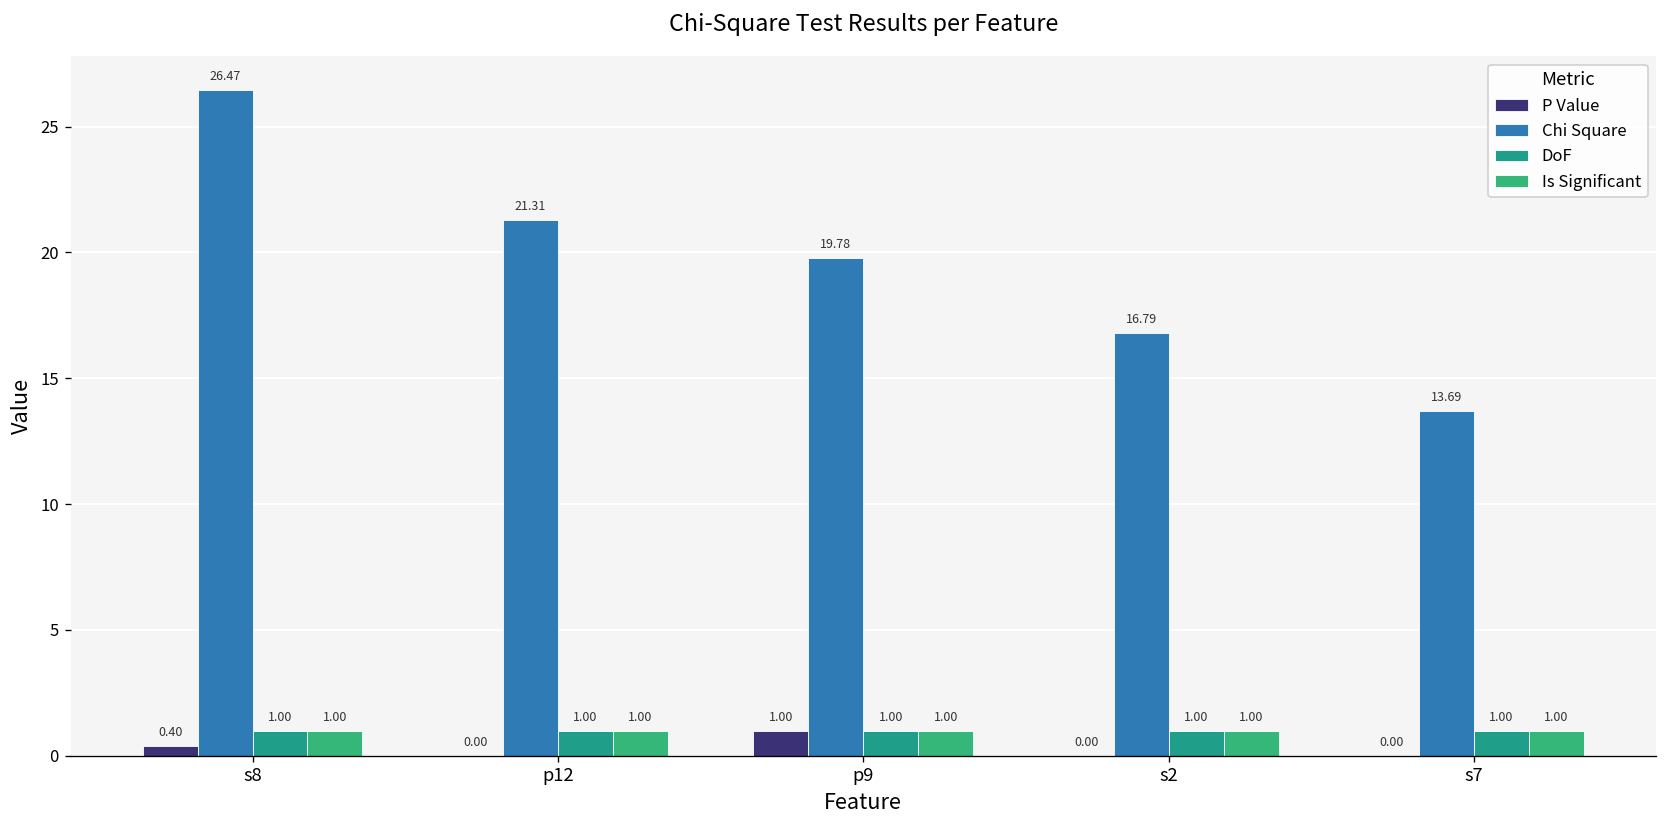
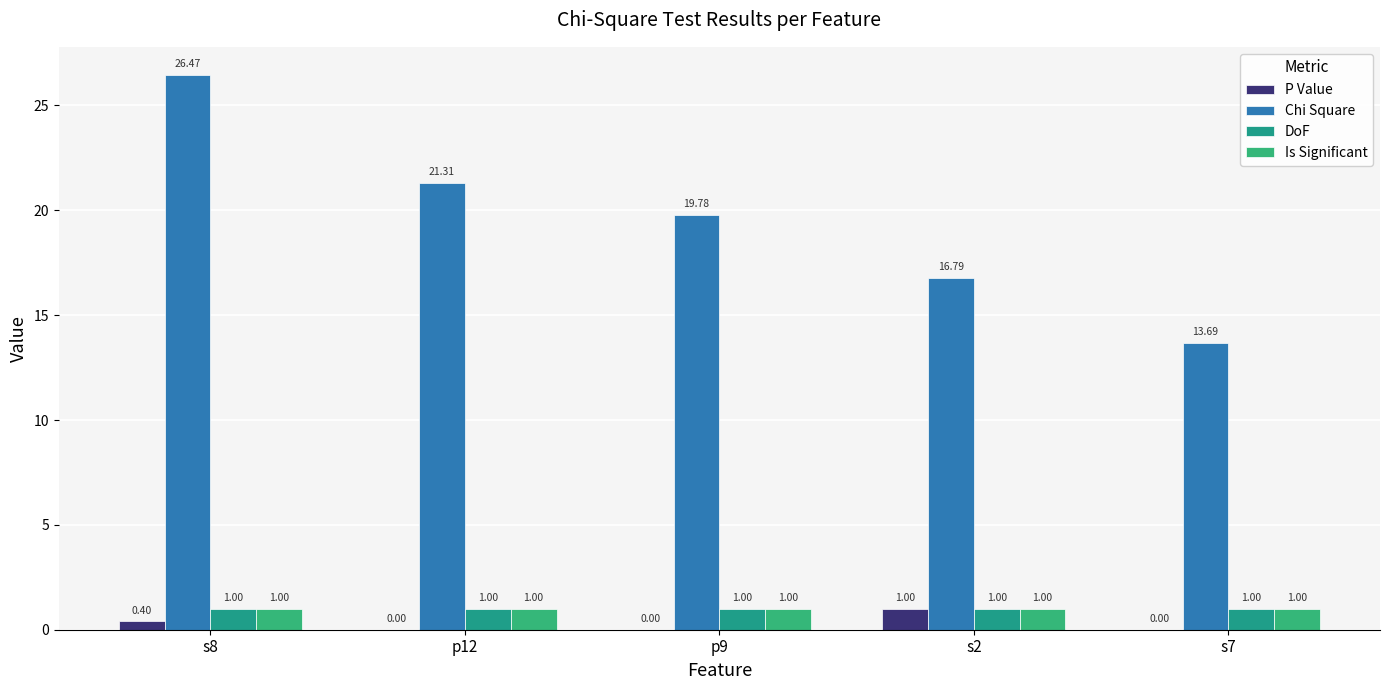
  {
    "P Value": {
      "s8": 0.40,
      "p12": 0.00,
-     "p9": 1.00,
-     "s2": 0.00,
+     "p9": 0.00,
+     "s2": 1.00,
      "s7": 0.00
    }
  }
